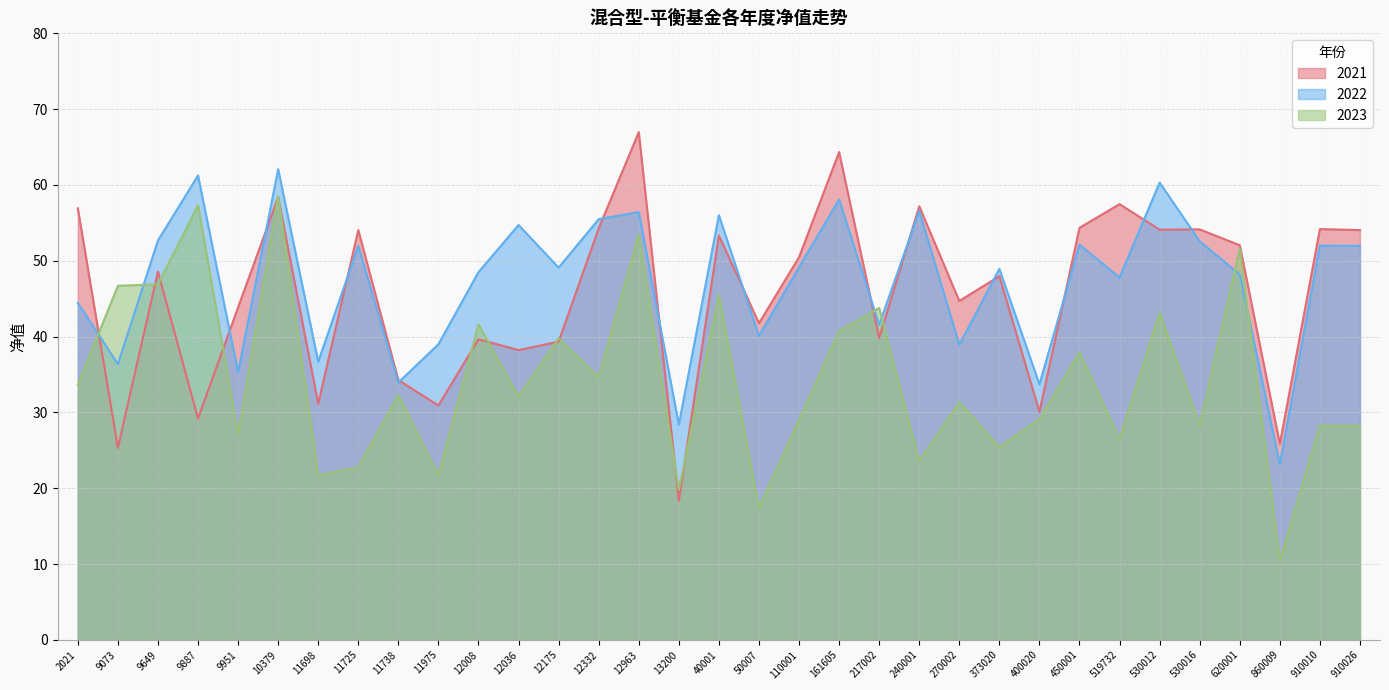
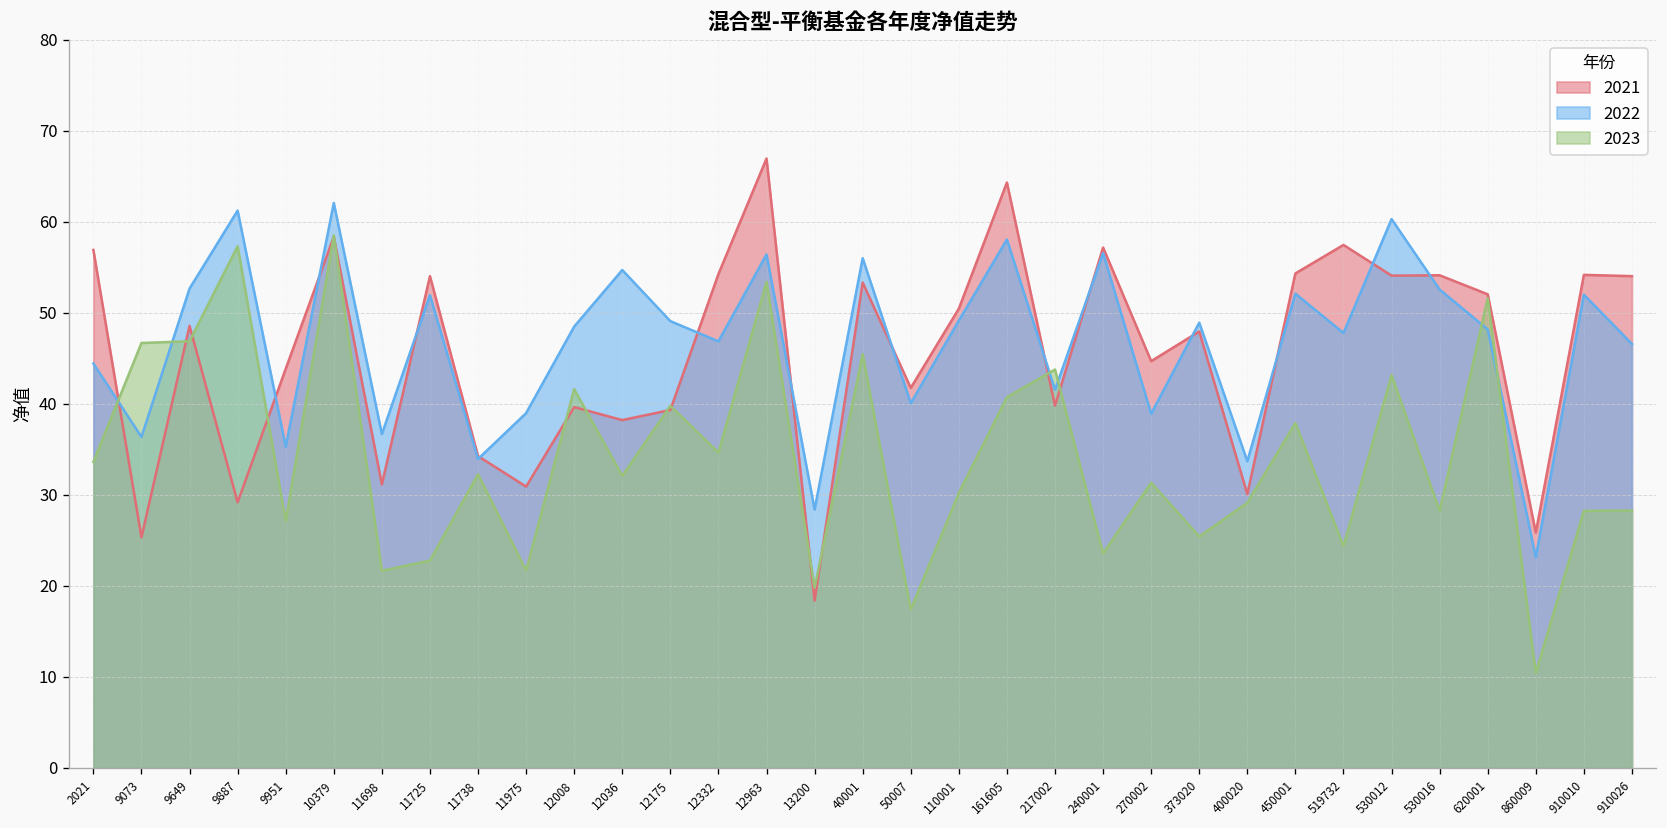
  {
    "2021": {
      "2021": 57,
      "9073": 25,
      "9649": 49,
      "9887": 29,
      "9951": 44,
      "11698": 31,
      "11725": 54,
      "11975": 31,
      "12008": 40,
      "12036": 38,
      "12175": 39,
      "12332": 54,
      "12963": 67,
      "13200": 18,
      "40001": 53,
      "50007": 42,
      "110001": 50,
      "161605": 64,
      "217002": 40,
      "240001": 57,
      "270002": 45,
      "373020": 48,
      "400020": 30,
      "450001": 54,
      "519732": 57,
      "530012": 54,
      "530016": 54,
      "620001": 52,
      "860009": 26,
      "910010": 54,
      "910026": 54
    },
    "2022": {
      "2021": 44,
      "9073": 36,
      "9649": 53,
      "9887": 61,
      "9951": 35,
      "10379": 62,
      "11698": 37,
      "11725": 52,
      "11975": 39,
      "12008": 49,
      "12036": 55,
      "12175": 49,
-     "12332": 55,
+     "12332": 47,
      "12963": 56,
      "13200": 28,
      "40001": 56,
      "50007": 40,
      "110001": 49,
      "161605": 58,
      "217002": 42,
      "240001": 57,
      "270002": 39,
      "373020": 49,
      "400020": 34,
      "450001": 52,
      "519732": 48,
      "530012": 60,
      "530016": 53,
      "620001": 48,
      "860009": 23,
      "910010": 52,
-     "910026": 52
+     "910026": 47
    },
    "2023": {
      "2021": 34,
      "9073": 47,
      "9649": 47,
      "9887": 57,
      "9951": 27,
      "11698": 22,
      "11725": 23,
      "11738": 32,
      "11975": 22,
      "12008": 42,
      "12036": 32,
      "12175": 40,
      "12332": 35,
      "12963": 53,
      "13200": 20,
      "40001": 45,
      "50007": 17,
-     "110001": 29,
+     "110001": 30,
      "161605": 41,
      "217002": 44,
      "240001": 24,
      "270002": 31,
      "373020": 25,
      "400020": 29,
      "450001": 38,
-     "519732": 26,
+     "519732": 24,
      "530012": 43,
      "530016": 28,
      "620001": 52,
      "860009": 10,
      "910010": 28,
      "910026": 28
    }
  }
